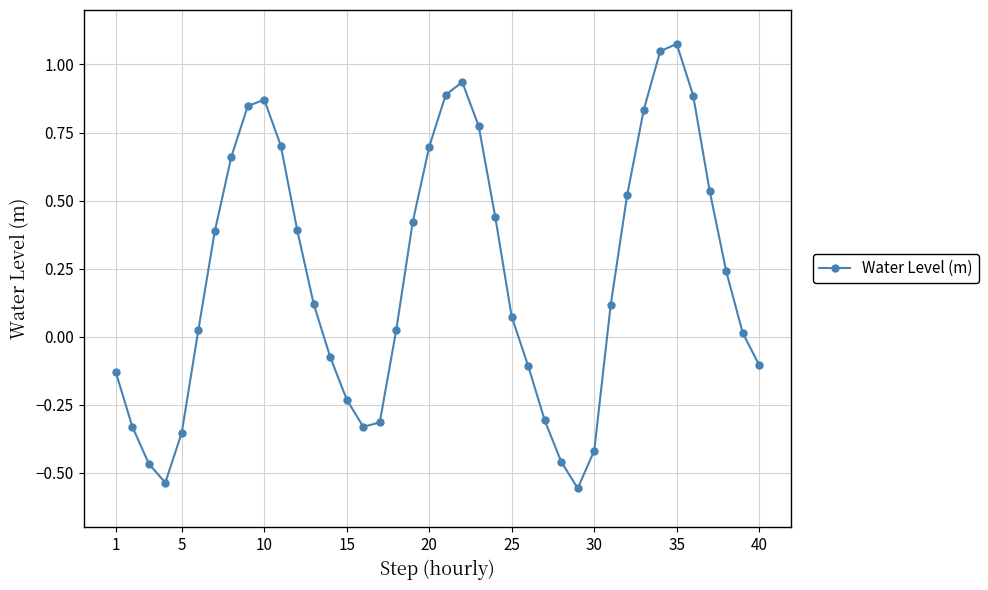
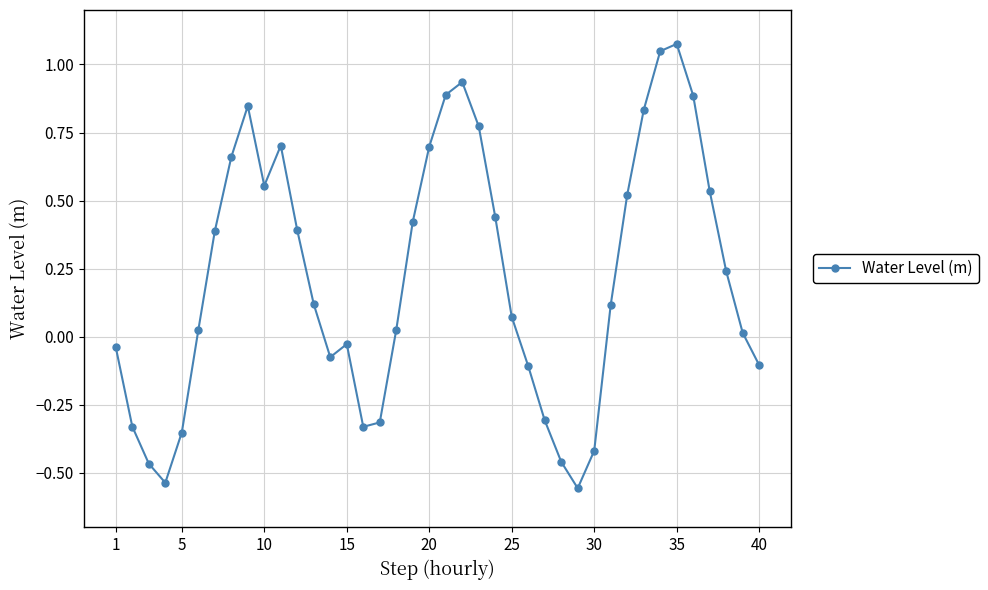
  {
-   "1": -0.13,
+   "1": -0.04,
    "5": -0.35,
-   "10": 0.87,
-   "15": -0.23,
+   "10": 0.55,
+   "15": -0.03,
    "20": 0.70,
    "25": 0.07,
    "30": -0.42,
    "35": 1.08,
    "40": -0.10
  }
